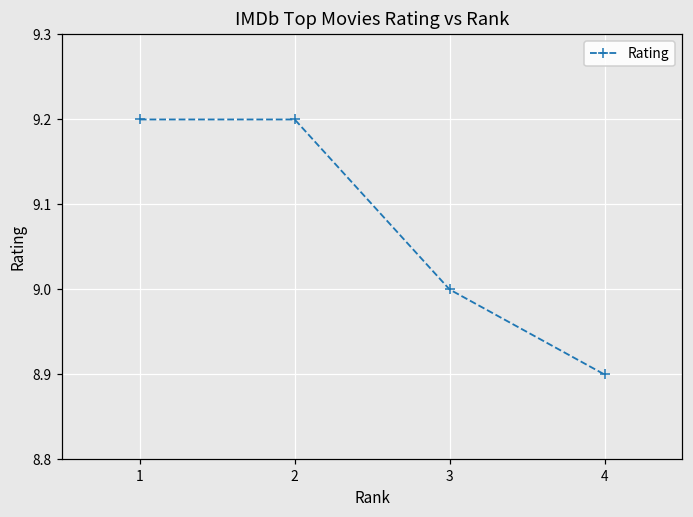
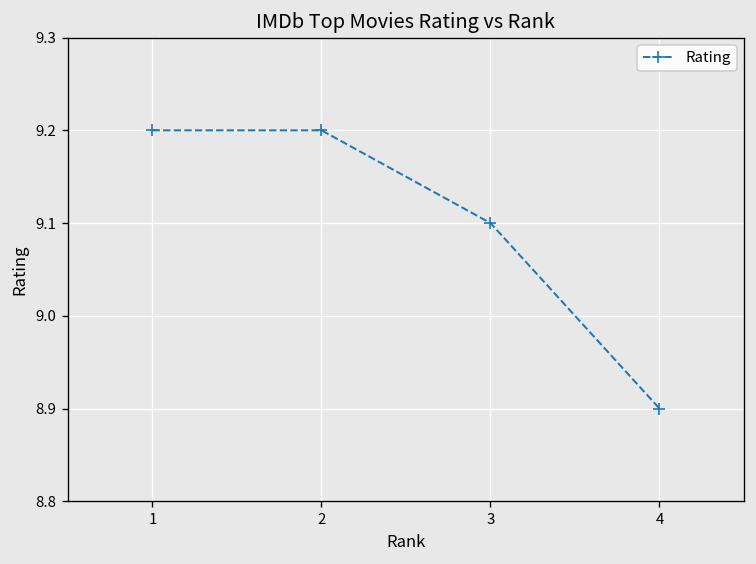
  {
    "1": 9.2,
    "2": 9.2,
-   "3": 9.0,
+   "3": 9.1,
    "4": 8.9
  }
